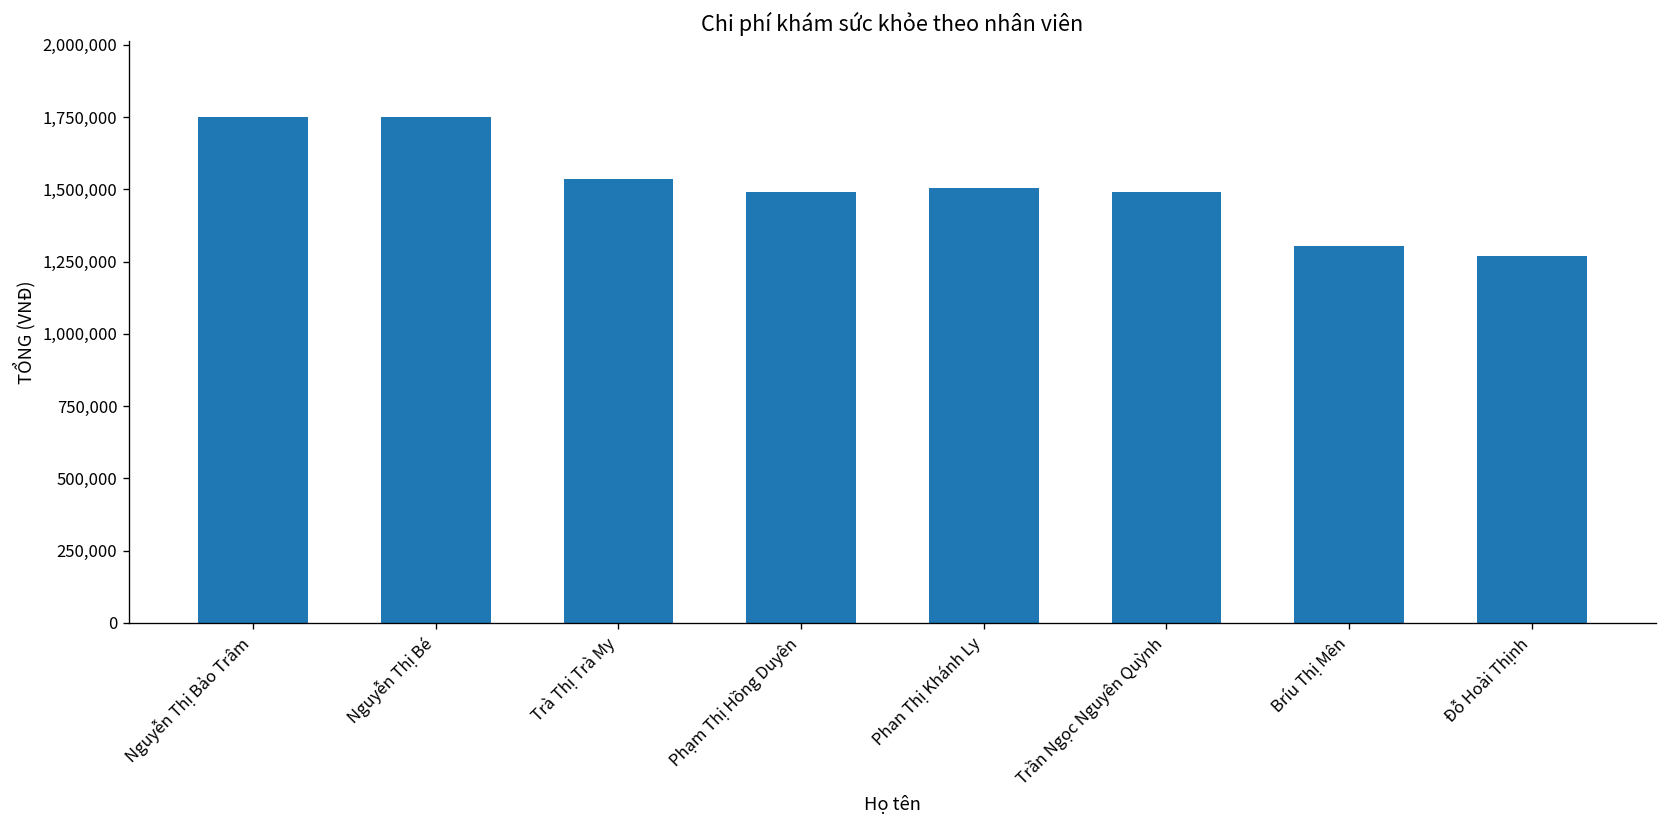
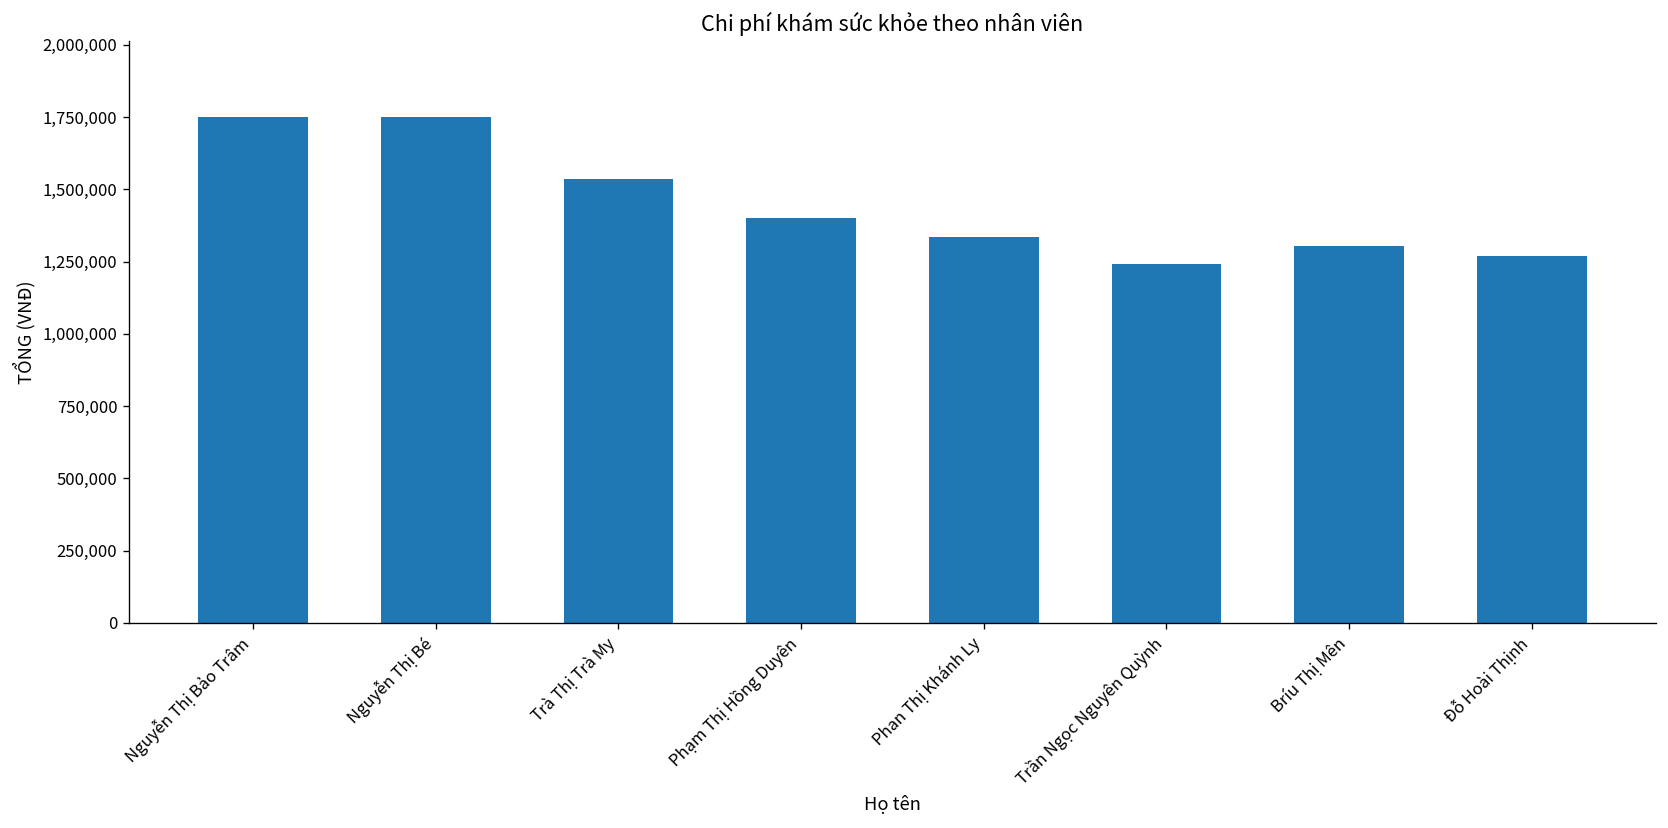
  {
    "Nguyễn Thị Bảo Trâm": "1,750,000",
    "Nguyễn Thị Bé": "1,750,000",
    "Trà Thị Trà My": "1,540,000",
-   "Phạm Thị Hồng Duyên": "1,490,000",
-   "Phan Thị Khánh Ly": "1,500,000",
-   "Trần Ngọc Nguyên Quỳnh": "1,490,000",
+   "Phạm Thị Hồng Duyên": "1,400,000",
+   "Phan Thị Khánh Ly": "1,330,000",
+   "Trần Ngọc Nguyên Quỳnh": "1,240,000",
    "Bríu Thị Mên": "1,310,000",
    "Đỗ Hoài Thịnh": "1,270,000"
  }
